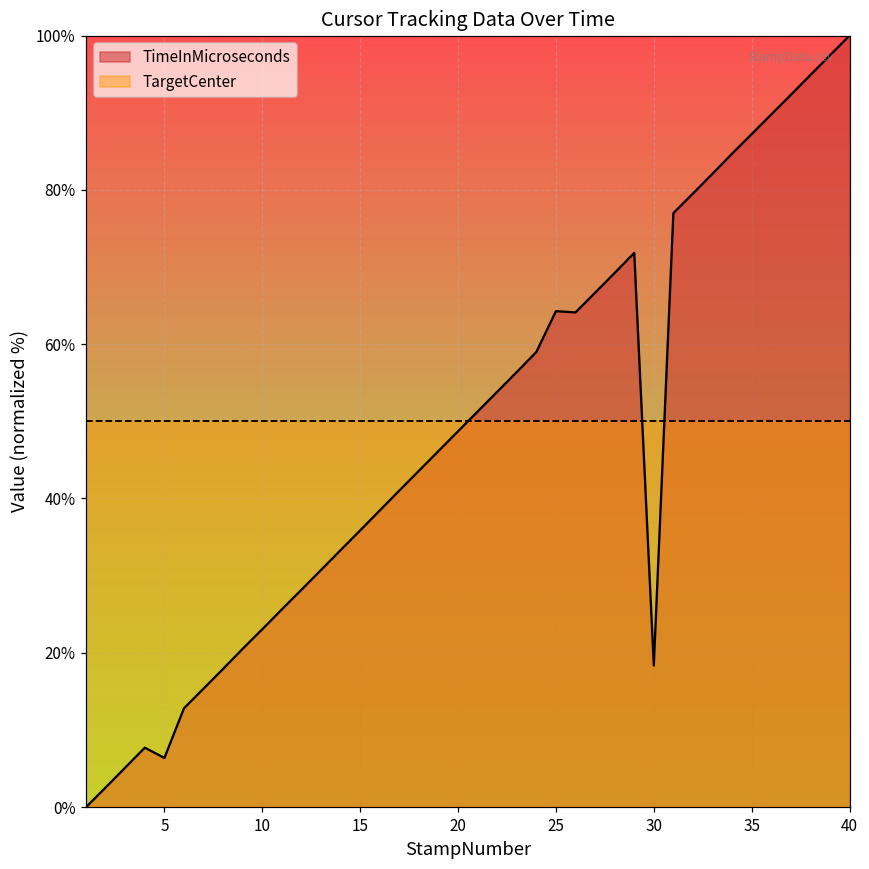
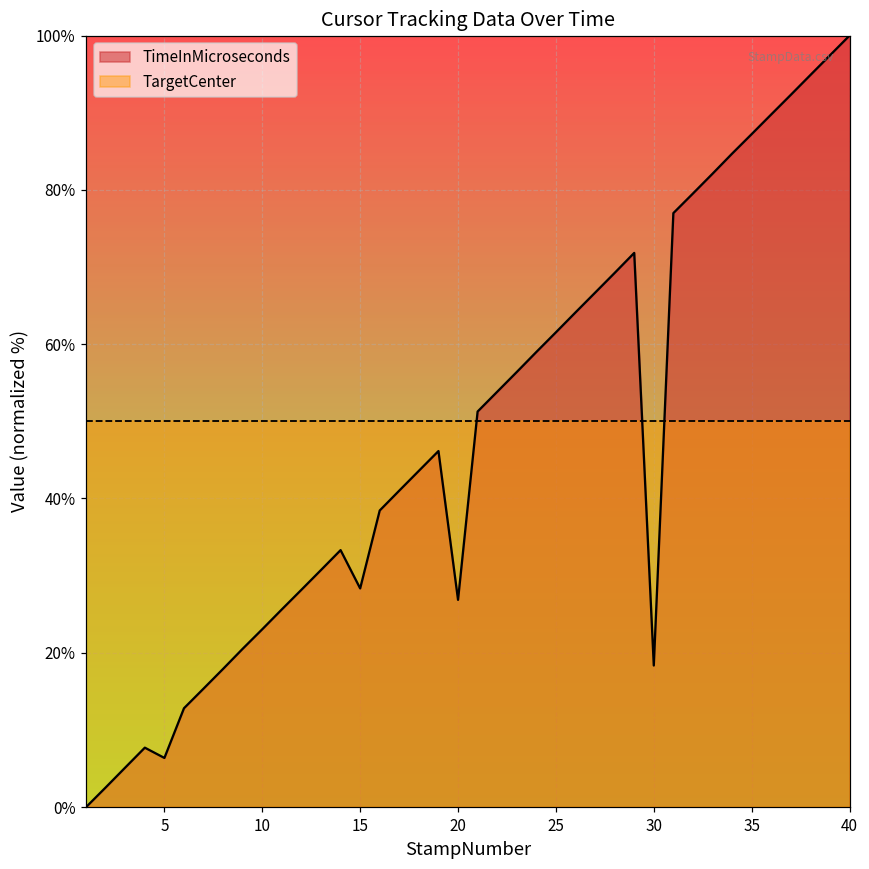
  {
    "TimeInMicroseconds": {
      "5": "6%",
      "10": "23%",
-     "15": "36%",
-     "20": "49%",
-     "25": "64%",
+     "15": "28%",
+     "20": "27%",
+     "25": "62%",
      "30": "18%",
      "35": "87%",
      "40": "100%"
    },
    "TargetCenter": {
      "5": "50%",
      "10": "50%",
      "15": "50%",
      "20": "50%",
      "25": "50%",
      "30": "50%",
      "35": "50%",
      "40": "50%"
    }
  }
